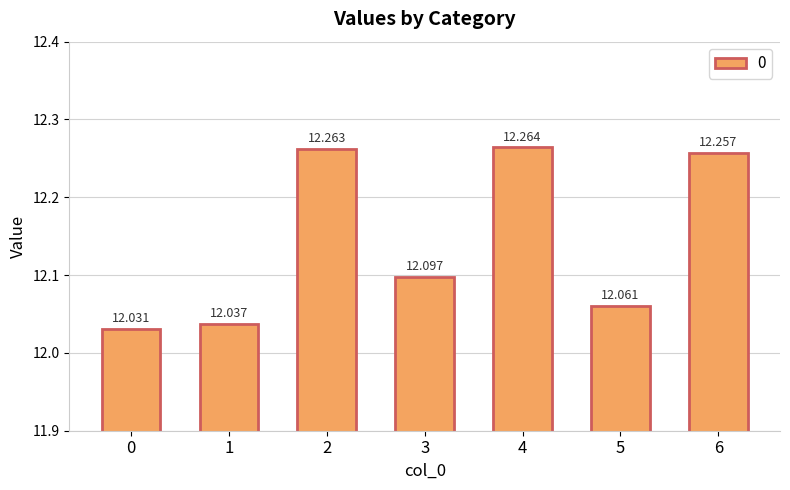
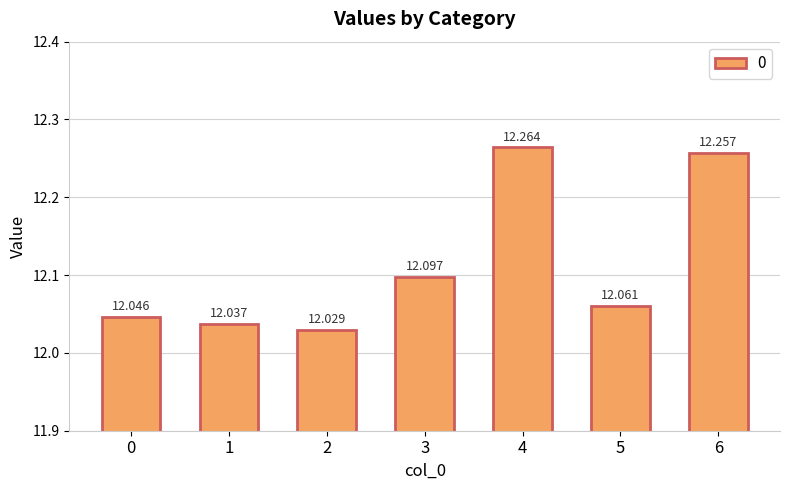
  {
-   "0": 12.031,
+   "0": 12.046,
    "1": 12.037,
-   "2": 12.263,
+   "2": 12.029,
    "3": 12.097,
    "4": 12.264,
    "5": 12.061,
    "6": 12.257
  }
